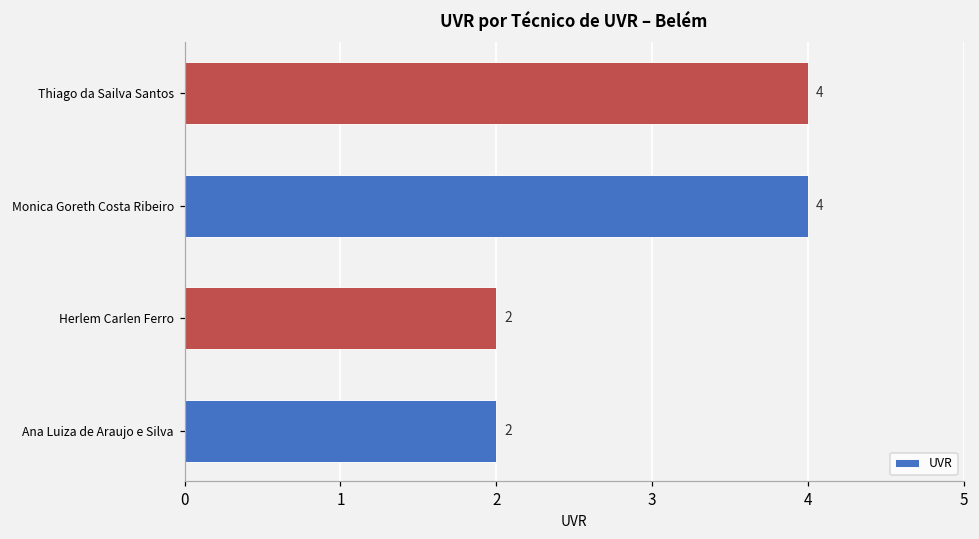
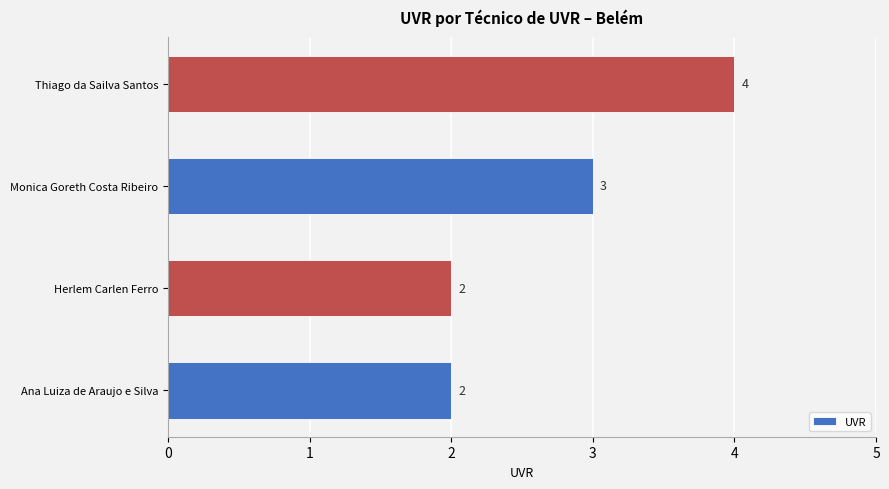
  {
    "Thiago da Sailva Santos": 4,
-   "Monica Goreth Costa Ribeiro": 4,
+   "Monica Goreth Costa Ribeiro": 3,
    "Herlem Carlen Ferro": 2,
    "Ana Luiza de Araujo e Silva": 2
  }
